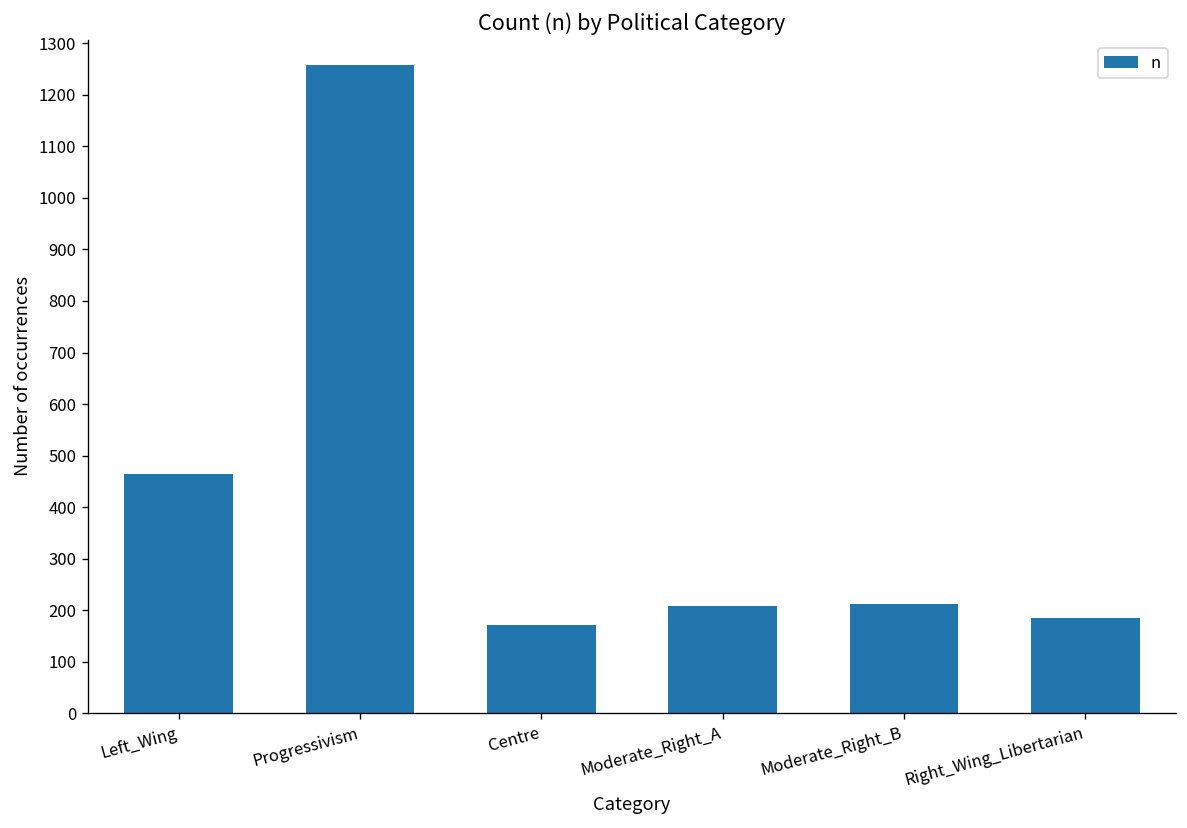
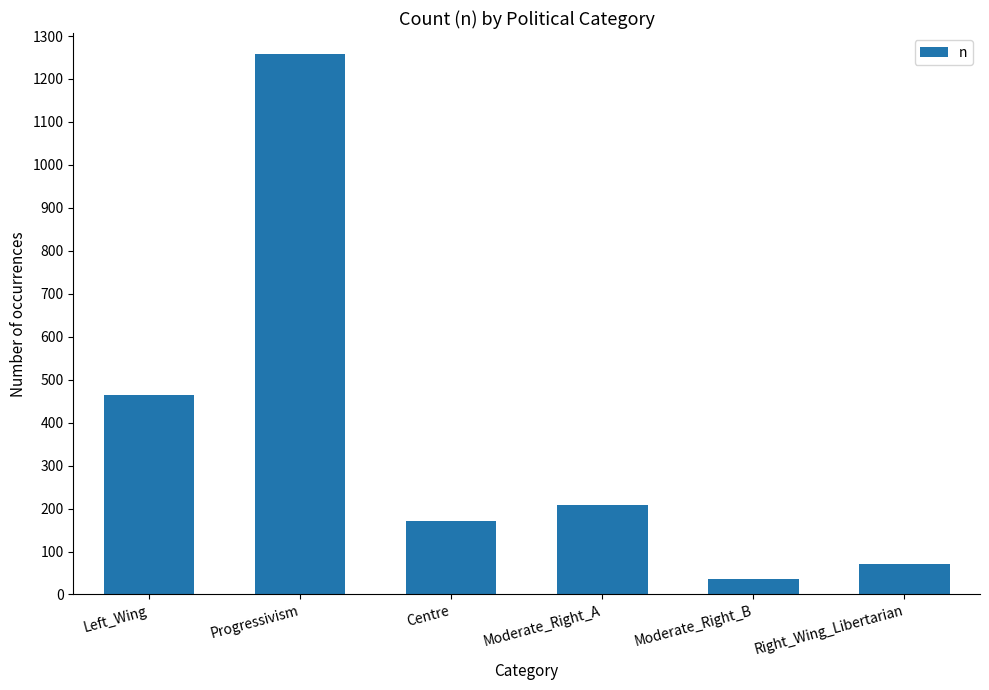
  {
    "Left_Wing": 460,
    "Progressivism": 1260,
    "Centre": 170,
    "Moderate_Right_A": 210,
-   "Moderate_Right_B": 210,
-   "Right_Wing_Libertarian": 190
+   "Moderate_Right_B": 40,
+   "Right_Wing_Libertarian": 70
  }
